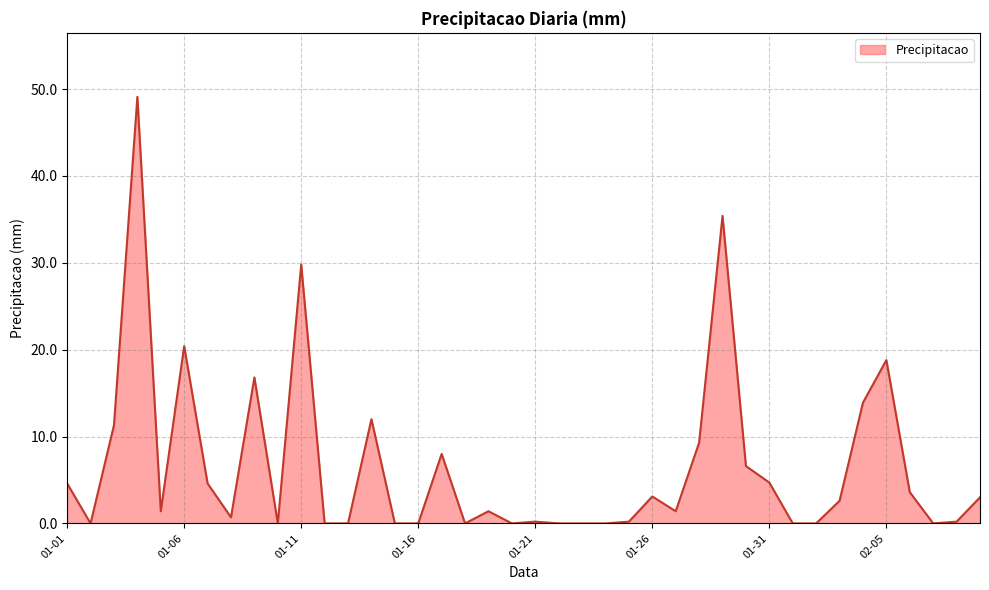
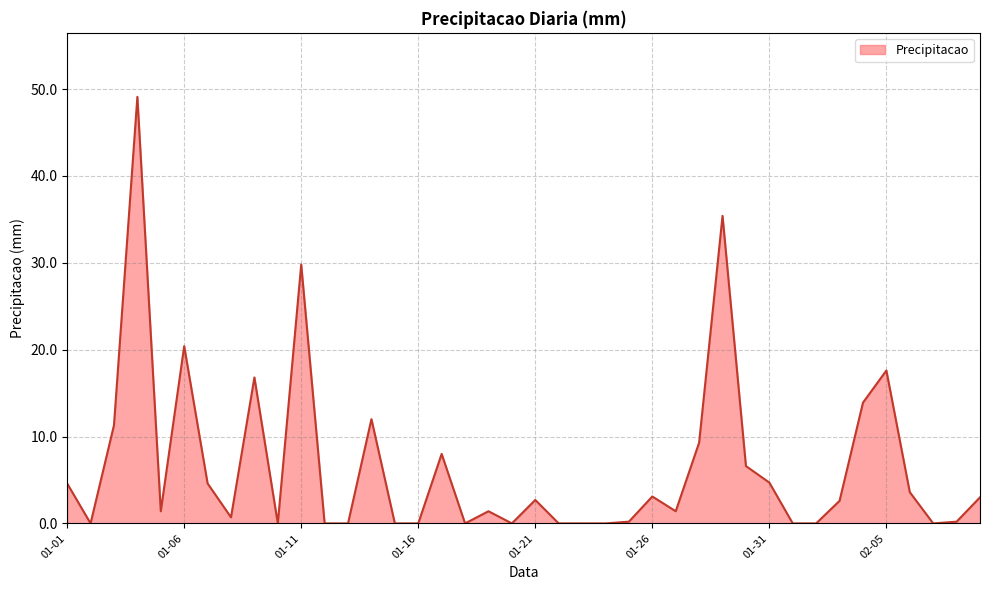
  {
    "01-01": 5,
    "01-06": 20,
    "01-11": 30,
    "01-16": 0,
-   "01-21": 0,
+   "01-21": 3,
    "01-26": 3,
    "01-31": 5,
-   "02-05": 19
+   "02-05": 18
  }
